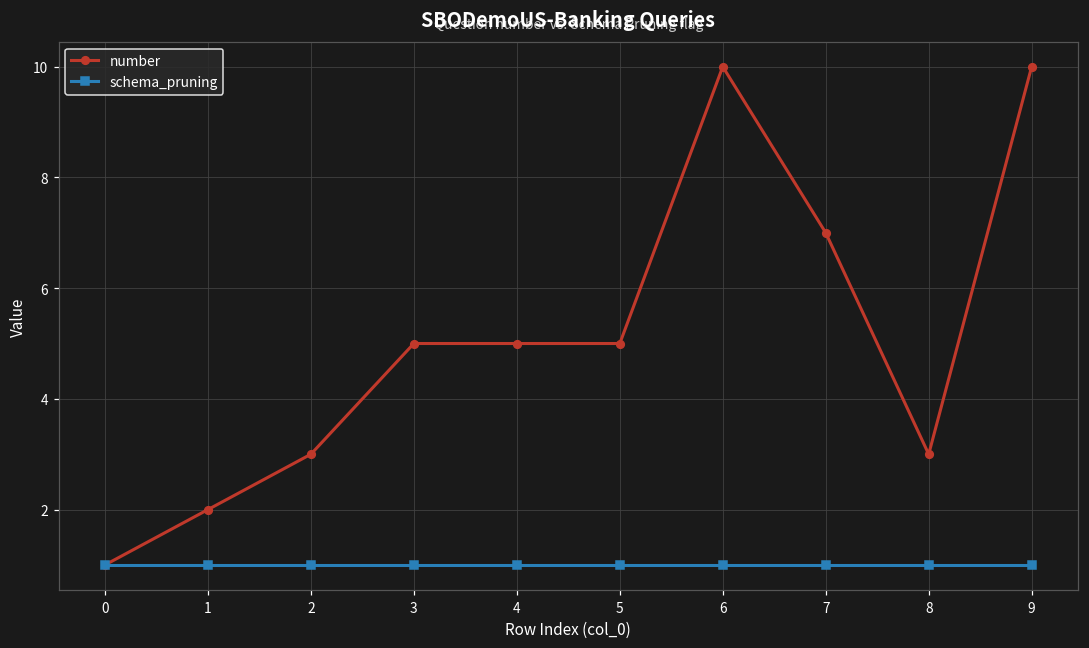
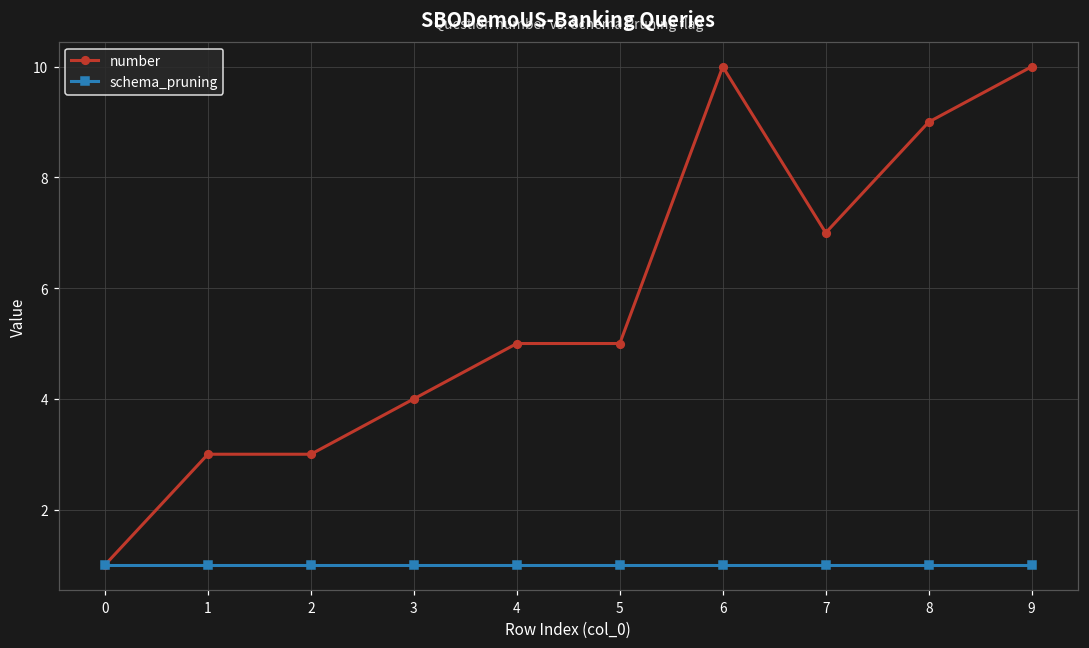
  {
    "number": {
-     "1": 2,
+     "1": 3,
      "2": 3,
-     "3": 5,
+     "3": 4,
      "4": 5,
      "5": 5,
      "6": 10,
      "7": 7,
-     "8": 3,
+     "8": 9,
      "9": 10
    },
    "schema_pruning": {
      "1": 1,
      "2": 1,
      "3": 1,
      "4": 1,
      "5": 1,
      "6": 1,
      "7": 1,
      "8": 1,
      "9": 1
    }
  }
